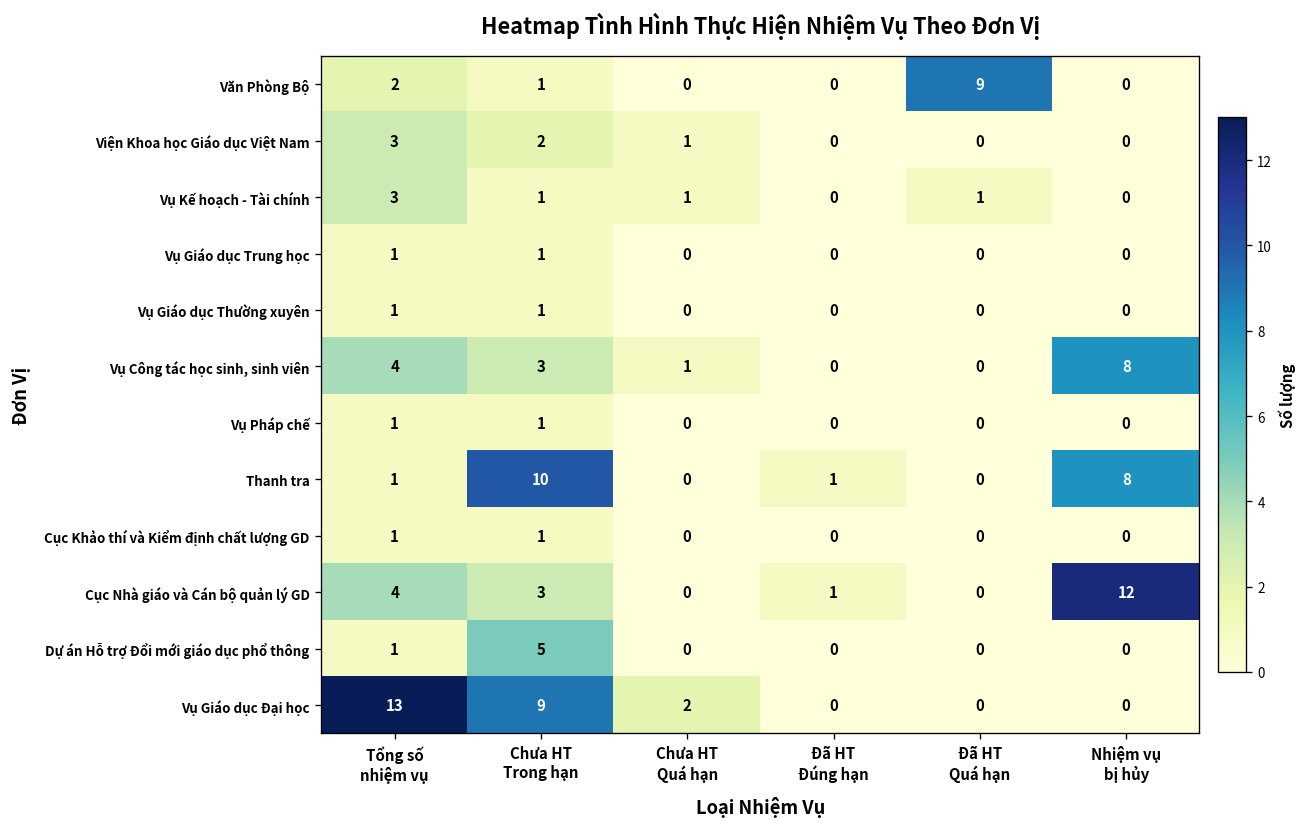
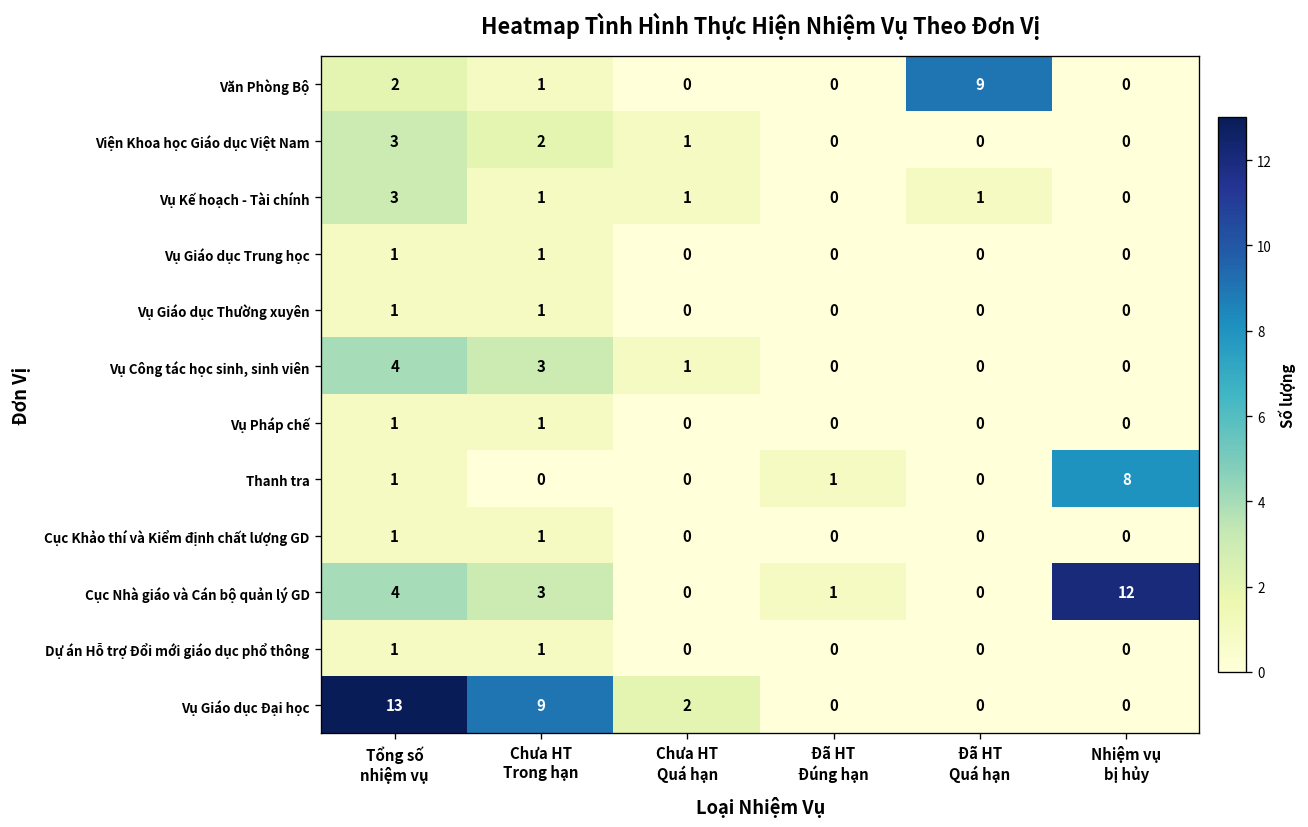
  {
    "Văn Phòng Bộ": {
      "Tổng số nhiệm vụ": 2,
      "Chưa HT Trong hạn": 1,
      "Chưa HT Quá hạn": 0,
      "Đã HT Đúng hạn": 0,
      "Đã HT Quá hạn": 9,
      "Nhiệm vụ bị hủy": 0
    },
    "Viện Khoa học Giáo dục Việt Nam": {
      "Tổng số nhiệm vụ": 3,
      "Chưa HT Trong hạn": 2,
      "Chưa HT Quá hạn": 1,
      "Đã HT Đúng hạn": 0,
      "Đã HT Quá hạn": 0,
      "Nhiệm vụ bị hủy": 0
    },
    "Vụ Kế hoạch - Tài chính": {
      "Tổng số nhiệm vụ": 3,
      "Chưa HT Trong hạn": 1,
      "Chưa HT Quá hạn": 1,
      "Đã HT Đúng hạn": 0,
      "Đã HT Quá hạn": 1,
      "Nhiệm vụ bị hủy": 0
    },
    "Vụ Giáo dục Trung học": {
      "Tổng số nhiệm vụ": 1,
      "Chưa HT Trong hạn": 1,
      "Chưa HT Quá hạn": 0,
      "Đã HT Đúng hạn": 0,
      "Đã HT Quá hạn": 0,
      "Nhiệm vụ bị hủy": 0
    },
    "Vụ Giáo dục Thường xuyên": {
      "Tổng số nhiệm vụ": 1,
      "Chưa HT Trong hạn": 1,
      "Chưa HT Quá hạn": 0,
      "Đã HT Đúng hạn": 0,
      "Đã HT Quá hạn": 0,
      "Nhiệm vụ bị hủy": 0
    },
    "Vụ Công tác học sinh, sinh viên": {
      "Tổng số nhiệm vụ": 4,
      "Chưa HT Trong hạn": 3,
      "Chưa HT Quá hạn": 1,
      "Đã HT Đúng hạn": 0,
      "Đã HT Quá hạn": 0,
-     "Nhiệm vụ bị hủy": 8
+     "Nhiệm vụ bị hủy": 0
    },
    "Vụ Pháp chế": {
      "Tổng số nhiệm vụ": 1,
      "Chưa HT Trong hạn": 1,
      "Chưa HT Quá hạn": 0,
      "Đã HT Đúng hạn": 0,
      "Đã HT Quá hạn": 0,
      "Nhiệm vụ bị hủy": 0
    },
    "Thanh tra": {
      "Tổng số nhiệm vụ": 1,
-     "Chưa HT Trong hạn": 10,
+     "Chưa HT Trong hạn": 0,
      "Chưa HT Quá hạn": 0,
      "Đã HT Đúng hạn": 1,
      "Đã HT Quá hạn": 0,
      "Nhiệm vụ bị hủy": 8
    },
    "Cục Khảo thí và Kiểm định chất lượng GD": {
      "Tổng số nhiệm vụ": 1,
      "Chưa HT Trong hạn": 1,
      "Chưa HT Quá hạn": 0,
      "Đã HT Đúng hạn": 0,
      "Đã HT Quá hạn": 0,
      "Nhiệm vụ bị hủy": 0
    },
    "Cục Nhà giáo và Cán bộ quản lý GD": {
      "Tổng số nhiệm vụ": 4,
      "Chưa HT Trong hạn": 3,
      "Chưa HT Quá hạn": 0,
      "Đã HT Đúng hạn": 1,
      "Đã HT Quá hạn": 0,
      "Nhiệm vụ bị hủy": 12
    },
    "Dự án Hỗ trợ Đổi mới giáo dục phổ thông": {
      "Tổng số nhiệm vụ": 1,
-     "Chưa HT Trong hạn": 5,
+     "Chưa HT Trong hạn": 1,
      "Chưa HT Quá hạn": 0,
      "Đã HT Đúng hạn": 0,
      "Đã HT Quá hạn": 0,
      "Nhiệm vụ bị hủy": 0
    },
    "Vụ Giáo dục Đại học": {
      "Tổng số nhiệm vụ": 13,
      "Chưa HT Trong hạn": 9,
      "Chưa HT Quá hạn": 2,
      "Đã HT Đúng hạn": 0,
      "Đã HT Quá hạn": 0,
      "Nhiệm vụ bị hủy": 0
    }
  }
